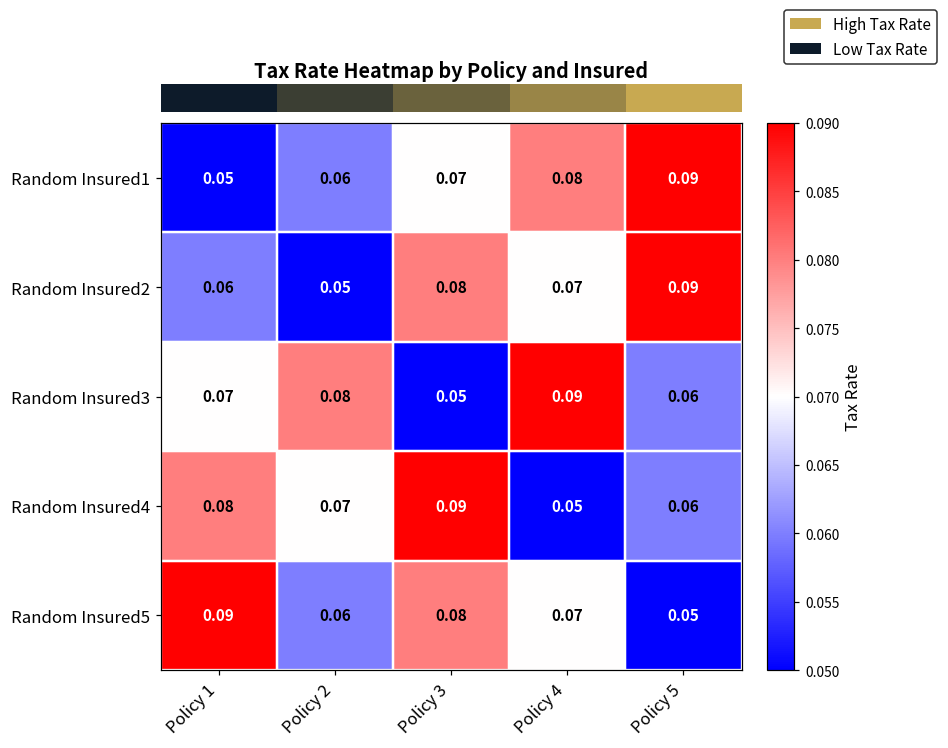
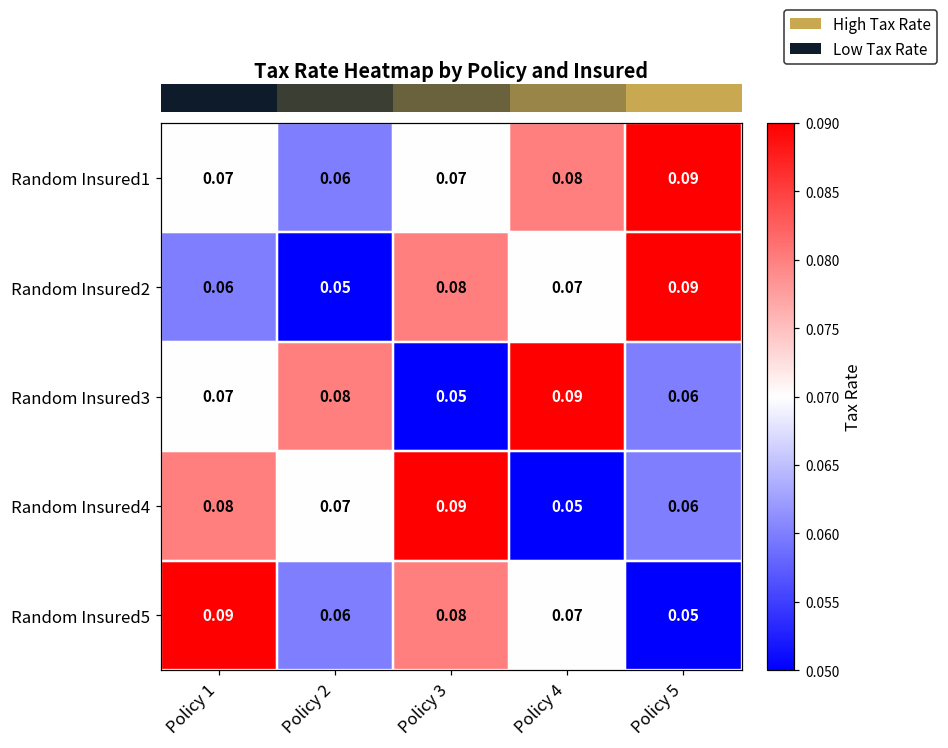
  {
    "Random Insured1": {
-     "Policy 1": 0.05,
+     "Policy 1": 0.07,
      "Policy 2": 0.06,
      "Policy 3": 0.07,
      "Policy 4": 0.08,
      "Policy 5": 0.09
    },
    "Random Insured2": {
      "Policy 1": 0.06,
      "Policy 2": 0.05,
      "Policy 3": 0.08,
      "Policy 4": 0.07,
      "Policy 5": 0.09
    },
    "Random Insured3": {
      "Policy 1": 0.07,
      "Policy 2": 0.08,
      "Policy 3": 0.05,
      "Policy 4": 0.09,
      "Policy 5": 0.06
    },
    "Random Insured4": {
      "Policy 1": 0.08,
      "Policy 2": 0.07,
      "Policy 3": 0.09,
      "Policy 4": 0.05,
      "Policy 5": 0.06
    },
    "Random Insured5": {
      "Policy 1": 0.09,
      "Policy 2": 0.06,
      "Policy 3": 0.08,
      "Policy 4": 0.07,
      "Policy 5": 0.05
    }
  }
